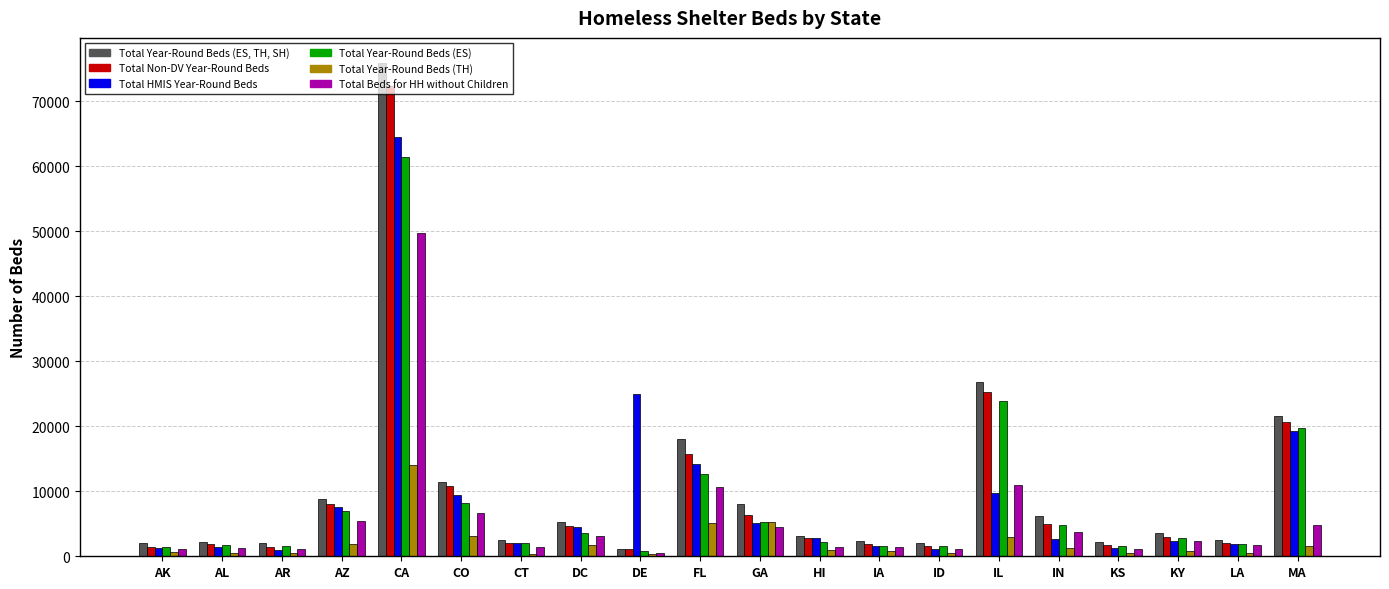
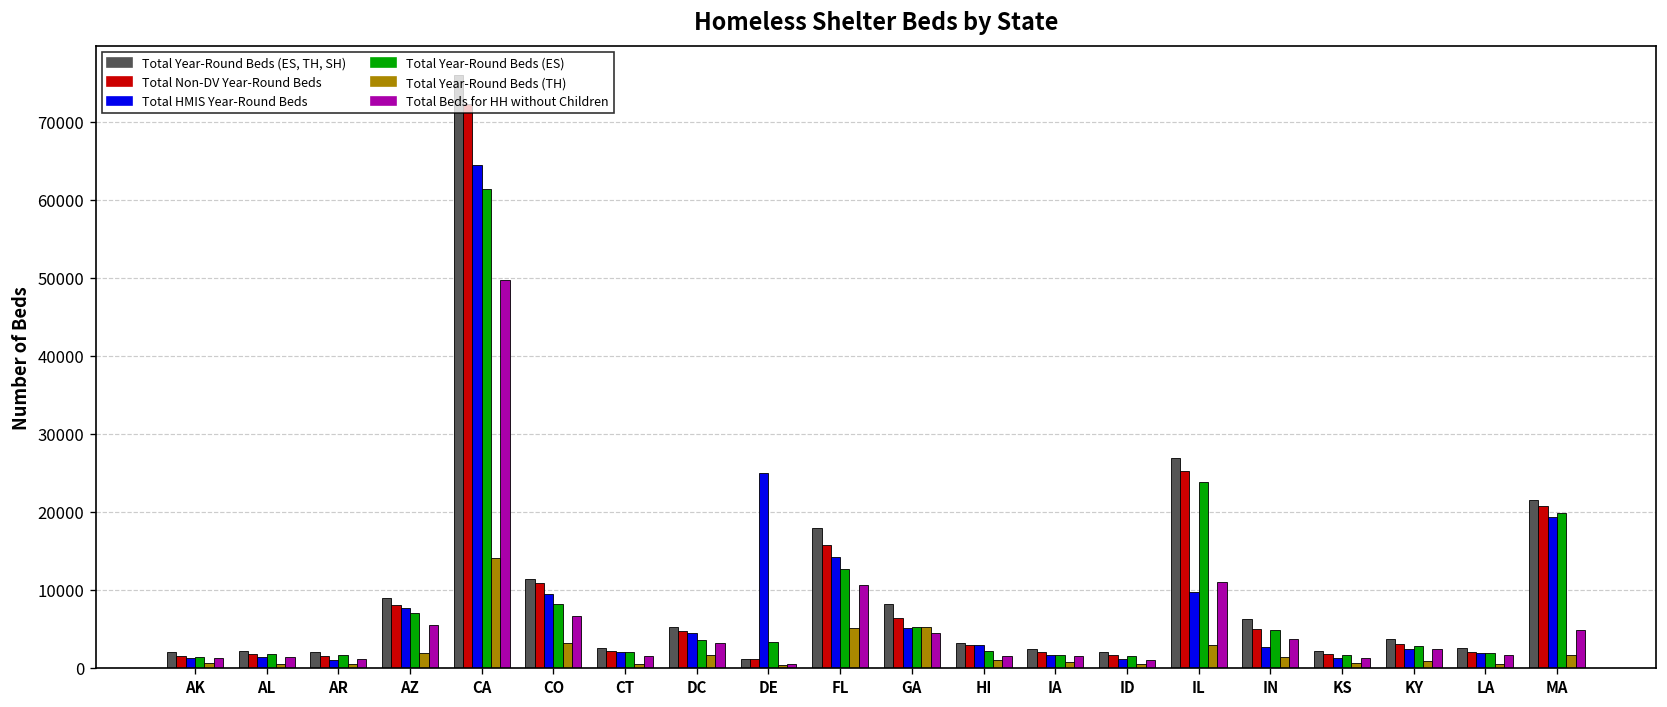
  {
    "Total Year-Round Beds (ES, TH, SH)": {
      "AK": 2000,
      "AL": 2000,
      "AR": 2000,
      "AZ": 9000,
      "CO": 11000,
      "CT": 2000,
      "DC": 5000,
      "DE": 1000,
      "FL": 18000,
      "GA": 8000,
      "HI": 3000,
      "IA": 2000,
      "ID": 2000,
      "IL": 27000,
      "IN": 6000,
      "KS": 2000,
      "KY": 4000,
      "LA": 2000,
      "MA": 22000
    },
    "Total Non-DV Year-Round Beds": {
      "AK": 1000,
      "AL": 2000,
      "AR": 1000,
      "AZ": 8000,
      "CO": 11000,
      "CT": 2000,
      "DC": 5000,
      "DE": 1000,
      "FL": 16000,
      "GA": 6000,
      "HI": 3000,
      "IA": 2000,
      "ID": 2000,
      "IL": 25000,
      "IN": 5000,
      "KS": 2000,
      "KY": 3000,
      "LA": 2000,
      "MA": 21000
    },
    "Total HMIS Year-Round Beds": {
      "AK": 1000,
      "AL": 1000,
      "AR": 1000,
      "AZ": 8000,
      "CA": 64000,
      "CO": 9000,
      "CT": 2000,
      "DC": 4000,
      "DE": 25000,
      "FL": 14000,
      "GA": 5000,
      "HI": 3000,
      "IA": 2000,
      "ID": 1000,
      "IL": 10000,
      "IN": 3000,
      "KS": 1000,
      "KY": 2000,
      "LA": 2000,
      "MA": 19000
    },
    "Total Year-Round Beds (ES)": {
      "AK": 1000,
      "AL": 2000,
      "AR": 2000,
      "AZ": 7000,
      "CA": 61000,
      "CO": 8000,
      "CT": 2000,
      "DC": 4000,
-     "DE": 1000,
+     "DE": 3000,
      "FL": 13000,
      "GA": 5000,
      "HI": 2000,
      "IA": 2000,
      "ID": 2000,
      "IL": 24000,
      "IN": 5000,
      "KS": 2000,
      "KY": 3000,
      "LA": 2000,
      "MA": 20000
    },
    "Total Year-Round Beds (TH)": {
      "AK": 1000,
      "AL": 0,
      "AR": 0,
      "AZ": 2000,
      "CA": 14000,
      "CO": 3000,
      "CT": 0,
      "DC": 2000,
      "FL": 5000,
      "GA": 5000,
      "HI": 1000,
      "IA": 1000,
      "ID": 1000,
      "IL": 3000,
      "IN": 1000,
      "KS": 1000,
      "KY": 1000,
      "LA": 0,
      "MA": 2000
    },
    "Total Beds for HH without Children": {
      "AK": 1000,
      "AL": 1000,
      "AR": 1000,
      "AZ": 5000,
      "CA": 50000,
      "CO": 7000,
      "CT": 1000,
      "DC": 3000,
      "DE": 1000,
      "FL": 11000,
      "GA": 4000,
      "HI": 1000,
      "IA": 1000,
      "ID": 1000,
      "IL": 11000,
      "IN": 4000,
      "KS": 1000,
      "KY": 2000,
      "LA": 2000,
      "MA": 5000
    }
  }
